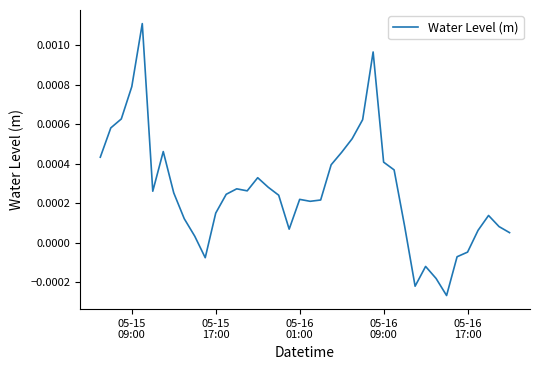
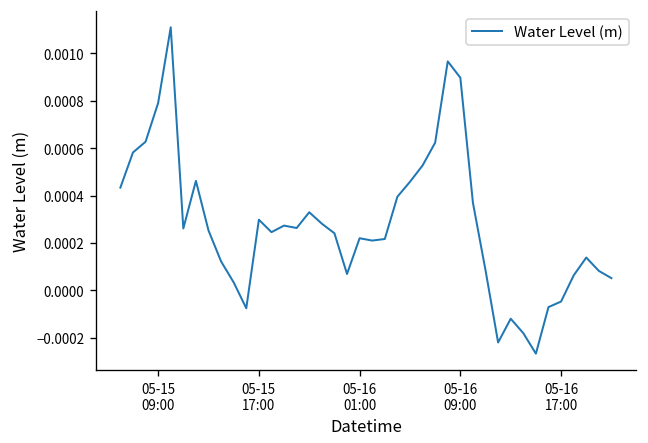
  {
    "05-15 09:00": 0.00079,
-   "05-15 17:00": 0.00015,
+   "05-15 17:00": 0.00030,
    "05-16 01:00": 0.00022,
-   "05-16 09:00": 0.00041,
+   "05-16 09:00": 0.00090,
    "05-16 17:00": -0.00005
  }
